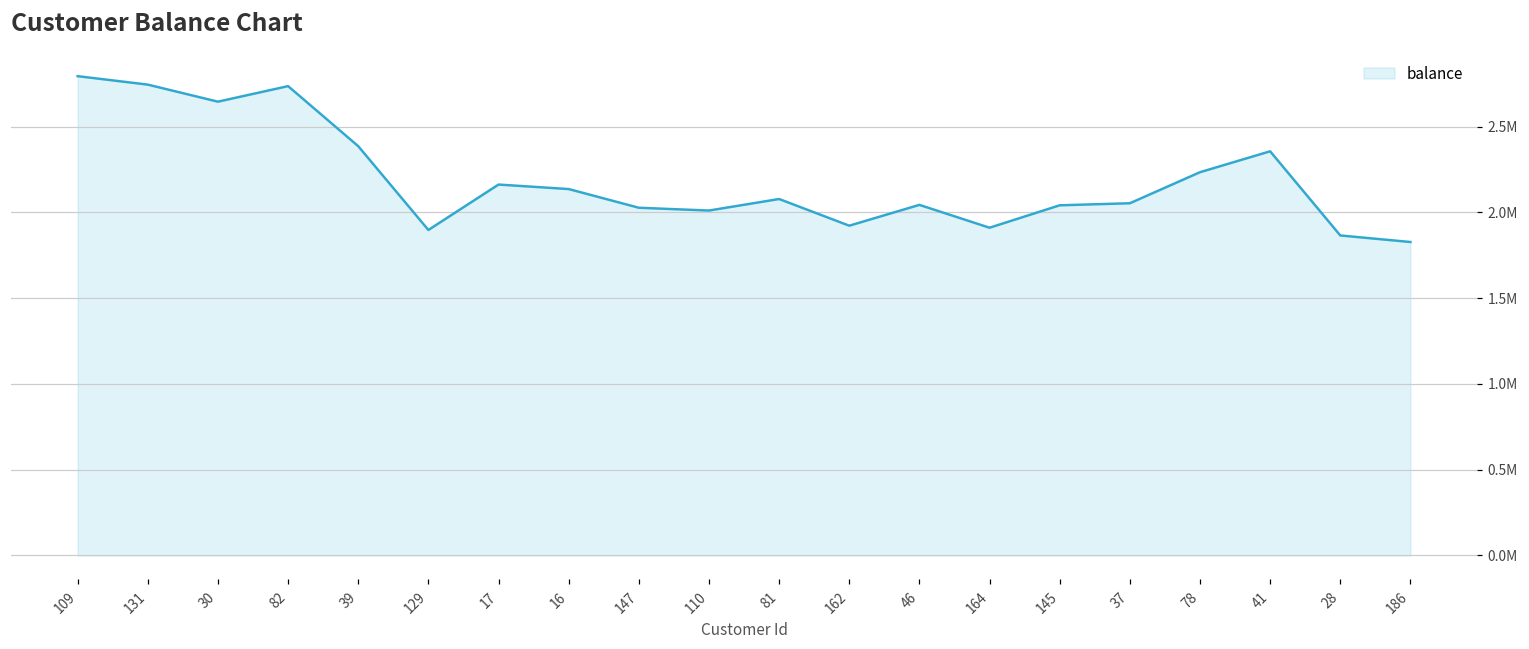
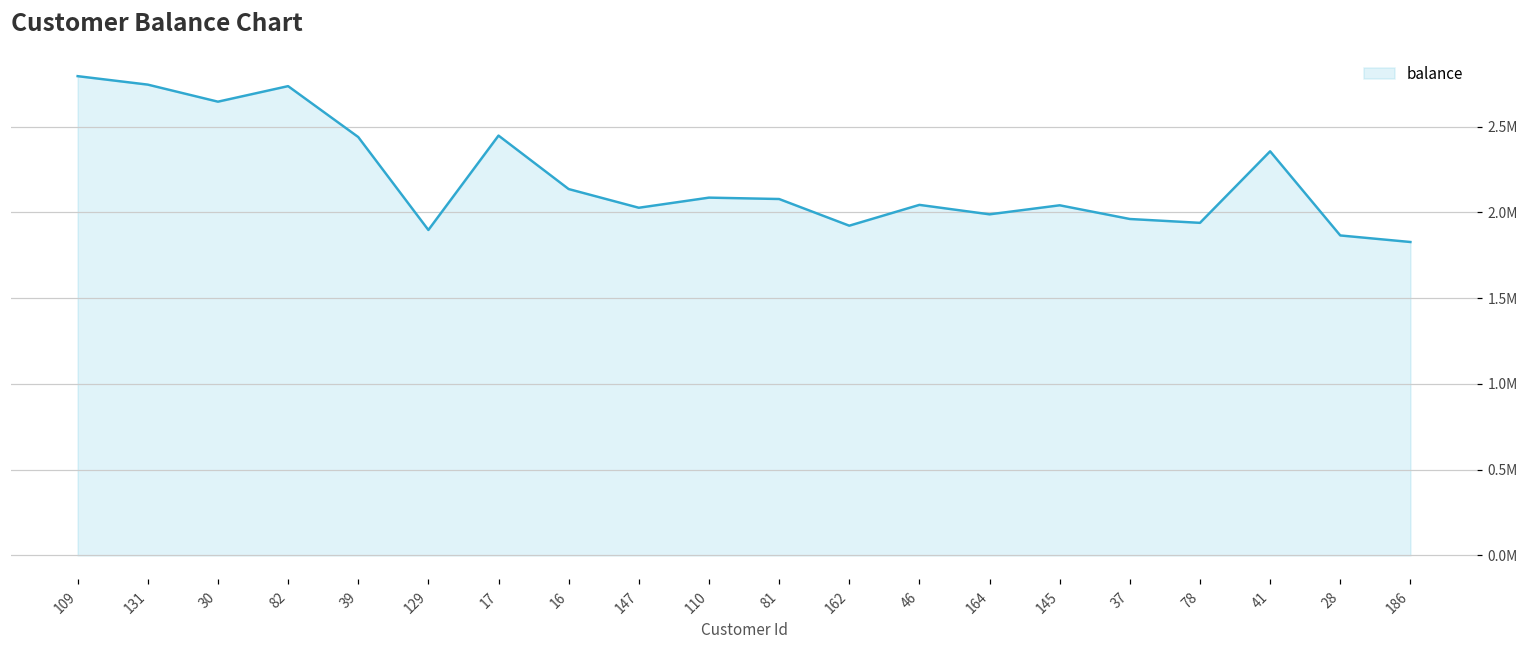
  {
    "109": 2790000,
    "131": 2740000,
    "30": 2640000,
    "82": 2740000,
-   "39": 2390000,
+   "39": 2440000,
    "129": 1900000,
-   "17": 2160000,
+   "17": 2450000,
    "16": 2140000,
    "147": 2030000,
-   "110": 2010000,
+   "110": 2090000,
    "81": 2080000,
    "162": 1920000,
    "46": 2040000,
-   "164": 1910000,
+   "164": 1990000,
    "145": 2040000,
-   "37": 2050000,
-   "78": 2230000,
+   "37": 1960000,
+   "78": 1940000,
    "41": 2360000,
    "28": 1860000,
    "186": 1830000
  }
